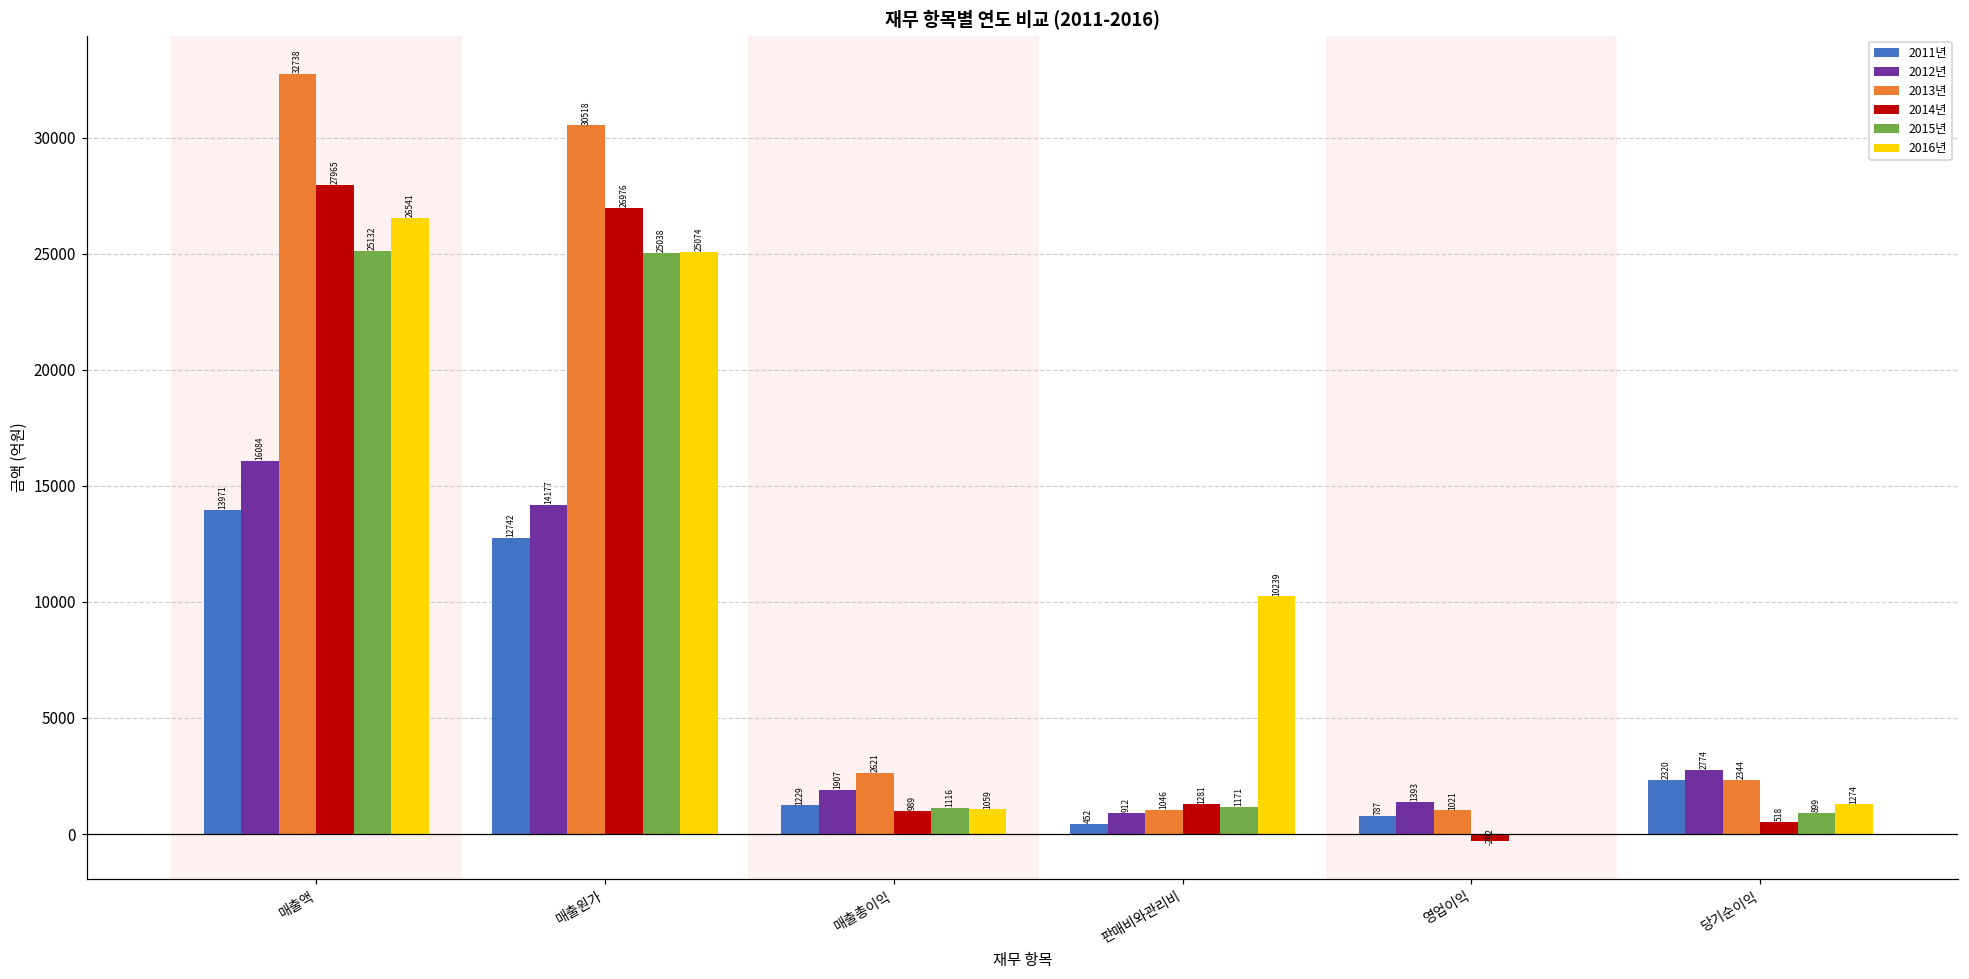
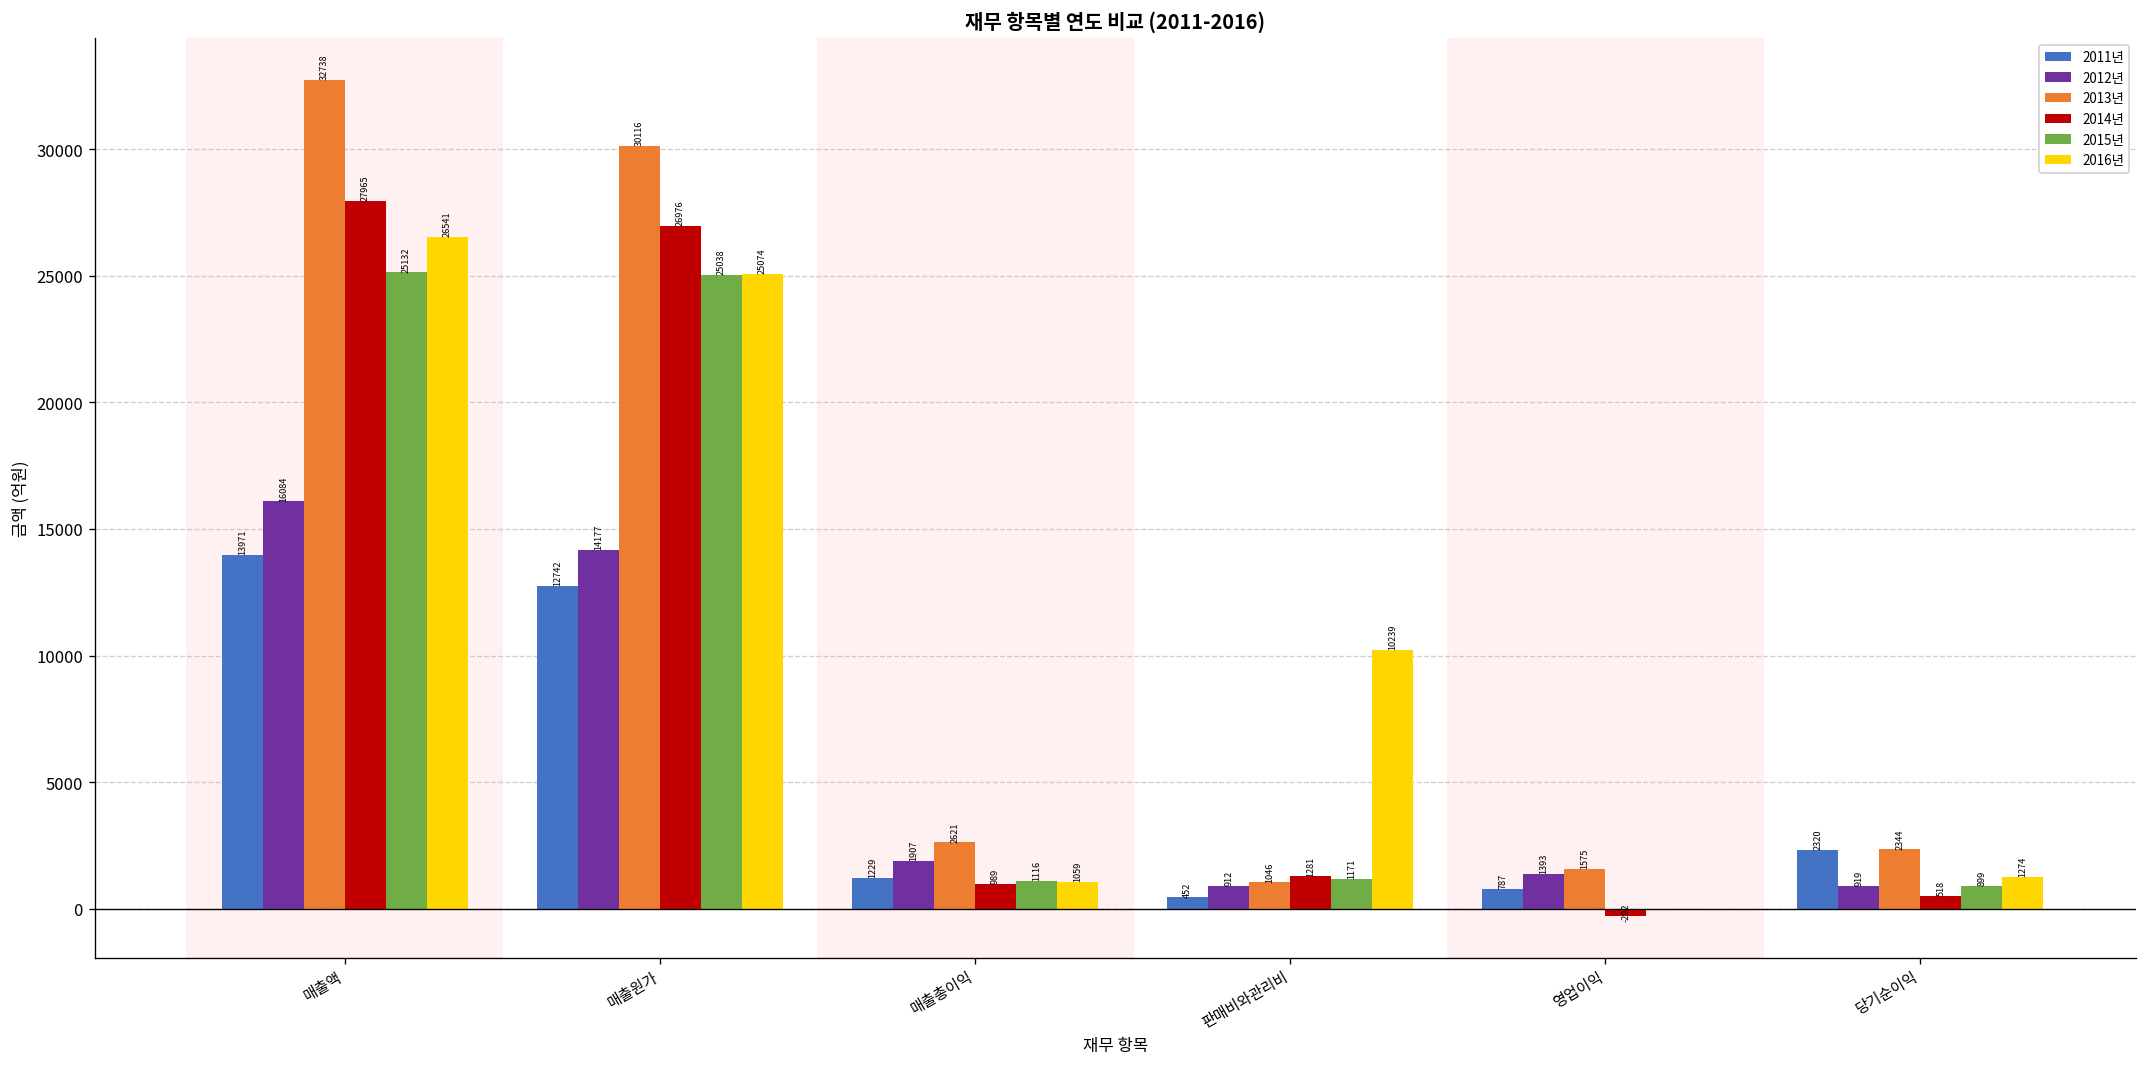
  {
    "2011년": {
      "매출액": 13971,
      "매출원가": 12742,
      "매출총이익": 1229,
      "판매비와관리비": 452,
      "영업이익": 787,
      "당기순이익": 2320
    },
    "2012년": {
      "매출액": 16084,
      "매출원가": 14177,
      "매출총이익": 1907,
      "판매비와관리비": 912,
      "영업이익": 1393,
-     "당기순이익": 2774
+     "당기순이익": 919
    },
    "2013년": {
      "매출액": 32738,
-     "매출원가": 30518,
+     "매출원가": 30116,
      "매출총이익": 2621,
      "판매비와관리비": 1046,
-     "영업이익": 1021,
+     "영업이익": 1575,
      "당기순이익": 2344
    },
    "2014년": {
      "매출액": 27965,
      "매출원가": 26976,
      "매출총이익": 989,
      "판매비와관리비": 1281,
      "영업이익": -292,
      "당기순이익": 518
    },
    "2015년": {
      "매출액": 25132,
      "매출원가": 25038,
      "매출총이익": 1116,
      "판매비와관리비": 1171,
      "당기순이익": 899
    },
    "2016년": {
      "매출액": 26541,
      "매출원가": 25074,
      "매출총이익": 1059,
      "판매비와관리비": 10239,
      "당기순이익": 1274
    }
  }
